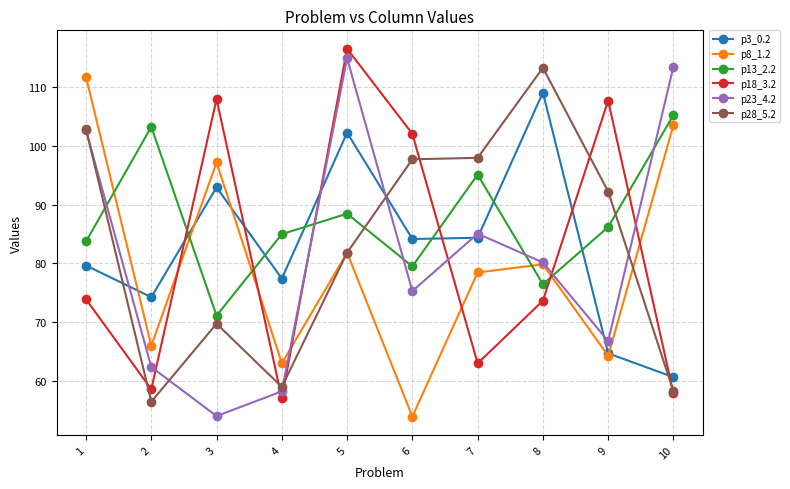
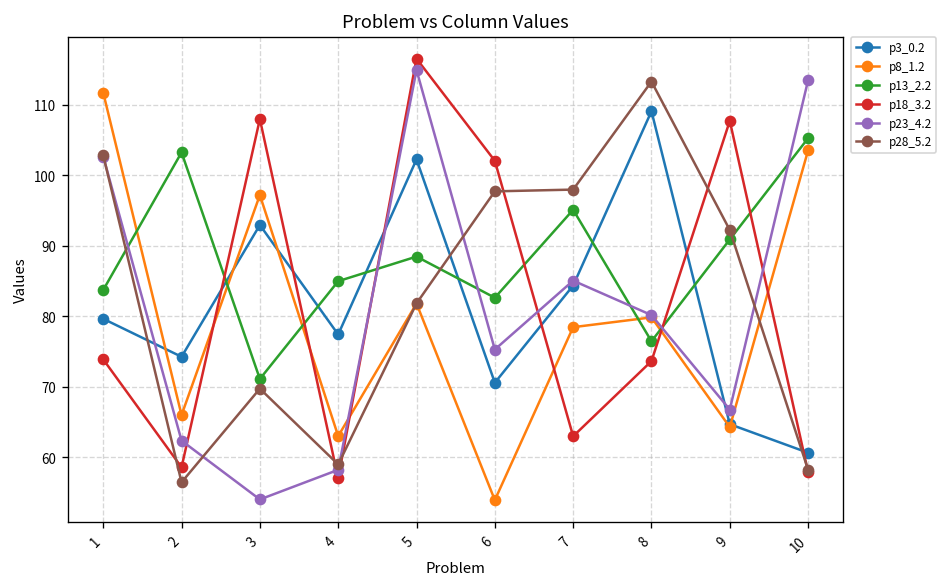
  {
    "p3_0.2": {
      "1": 80,
      "2": 74,
      "3": 93,
      "4": 77,
      "5": 102,
-     "6": 84,
+     "6": 71,
      "7": 84,
      "8": 109,
      "10": 61
    },
    "p8_1.2": {
      "1": 112,
      "2": 66,
      "3": 97,
      "4": 63,
      "6": 54,
      "7": 78,
      "10": 104
    },
    "p13_2.2": {
      "1": 84,
      "2": 103,
      "3": 71,
      "4": 85,
      "5": 88,
-     "6": 79,
+     "6": 83,
      "7": 95,
      "8": 76,
-     "9": 86,
+     "9": 91,
      "10": 105
    },
    "p18_3.2": {
      "1": 74,
      "2": 59,
      "3": 108,
      "4": 57,
      "5": 117,
      "6": 102,
      "7": 63,
      "8": 74,
      "9": 108
    },
    "p23_4.2": {
      "2": 62,
      "3": 54,
      "4": 58,
      "5": 115,
      "6": 75,
      "7": 85,
      "9": 67,
      "10": 113
    },
    "p28_5.2": {
      "2": 56,
      "3": 70,
      "4": 59,
      "6": 98,
      "7": 98,
      "8": 113,
      "9": 92
    }
  }
